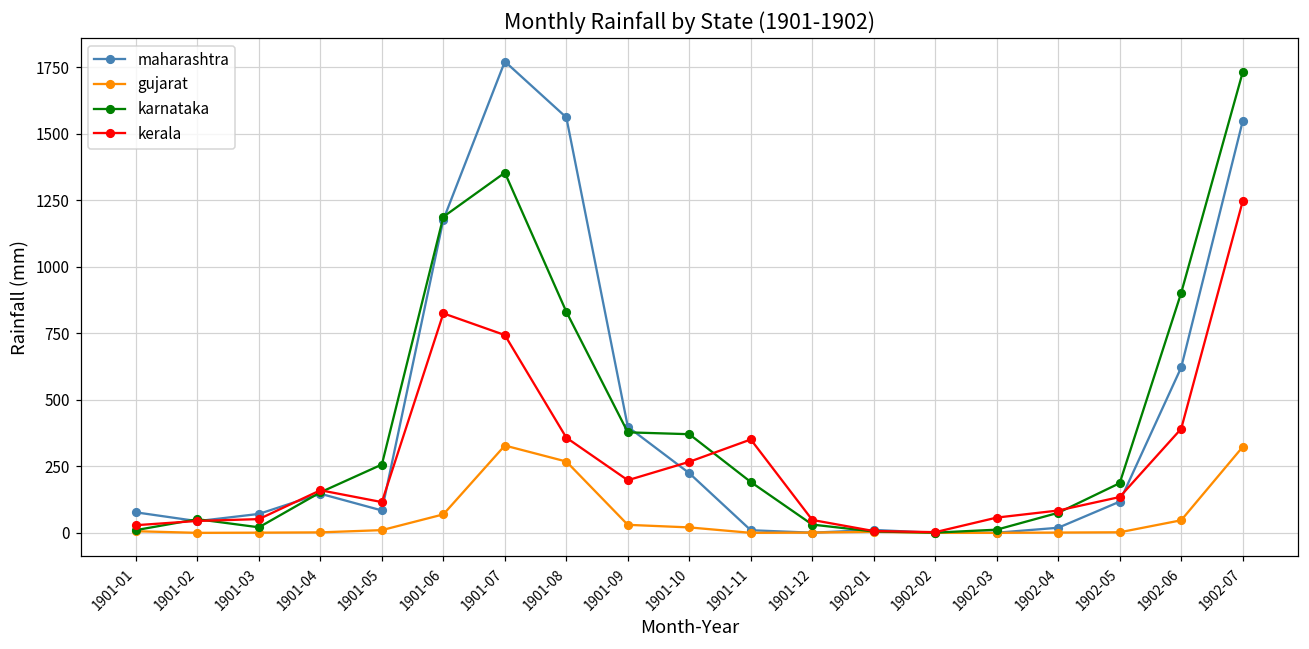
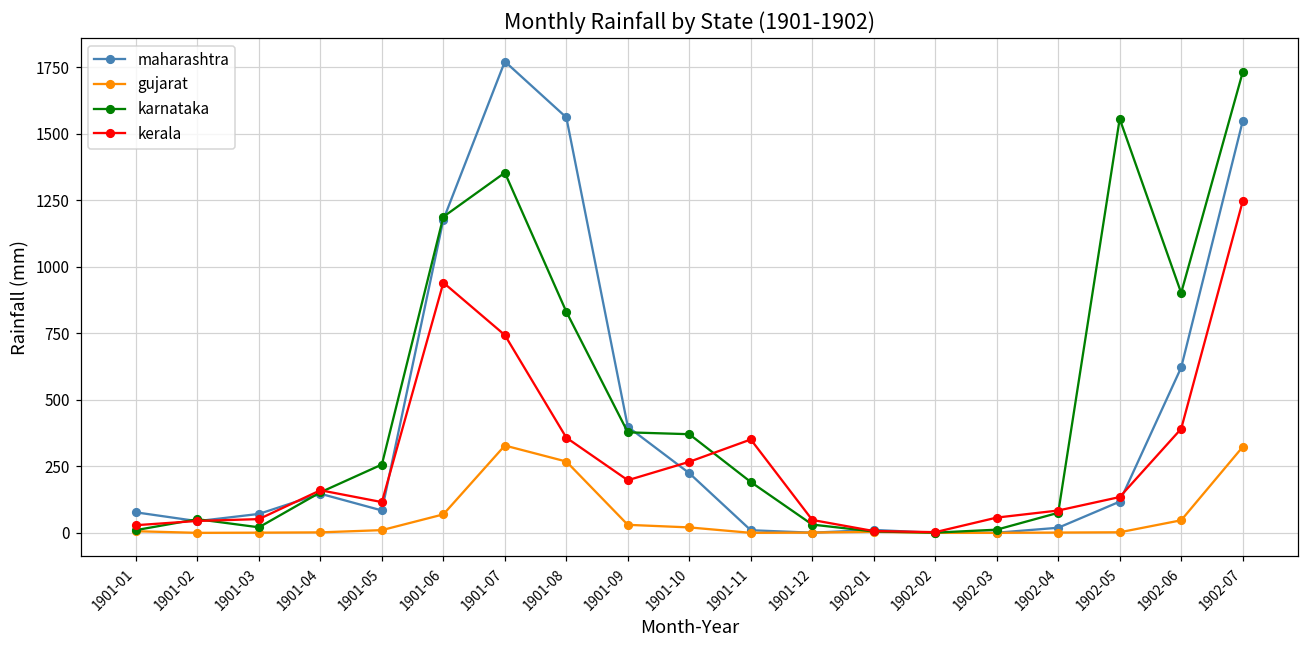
  {
    "maharashtra": {
      "1901-01": 80,
      "1901-03": 70,
      "1901-05": 80,
      "1901-06": 1180,
      "1901-07": 1770,
      "1901-08": 1560,
      "1901-09": 400,
      "1901-10": 220,
      "1902-04": 20,
      "1902-05": 120,
      "1902-06": 620,
      "1902-07": 1550
    },
    "gujarat": {
      "1901-02": 0,
      "1901-03": 0,
      "1901-04": 0,
      "1901-05": 10,
      "1901-06": 70,
      "1901-07": 330,
      "1901-08": 270,
      "1901-09": 30,
      "1901-10": 20,
      "1902-04": 0,
      "1902-05": 0,
      "1902-06": 50,
      "1902-07": 320
    },
    "karnataka": {
      "1901-03": 20,
      "1901-05": 260,
      "1901-06": 1190,
      "1901-07": 1350,
      "1901-08": 830,
      "1901-09": 380,
      "1901-10": 370,
      "1901-11": 190,
      "1901-12": 30,
      "1902-03": 10,
-     "1902-05": 190,
+     "1902-05": 1560,
      "1902-06": 900,
      "1902-07": 1730
    },
    "kerala": {
      "1901-01": 30,
      "1901-03": 50,
      "1901-05": 120,
-     "1901-06": 820,
+     "1901-06": 940,
      "1901-07": 740,
      "1901-08": 360,
      "1901-09": 200,
      "1901-10": 270,
      "1901-11": 350,
      "1901-12": 50,
      "1902-03": 60,
      "1902-05": 130,
      "1902-06": 390,
      "1902-07": 1250
    }
  }
